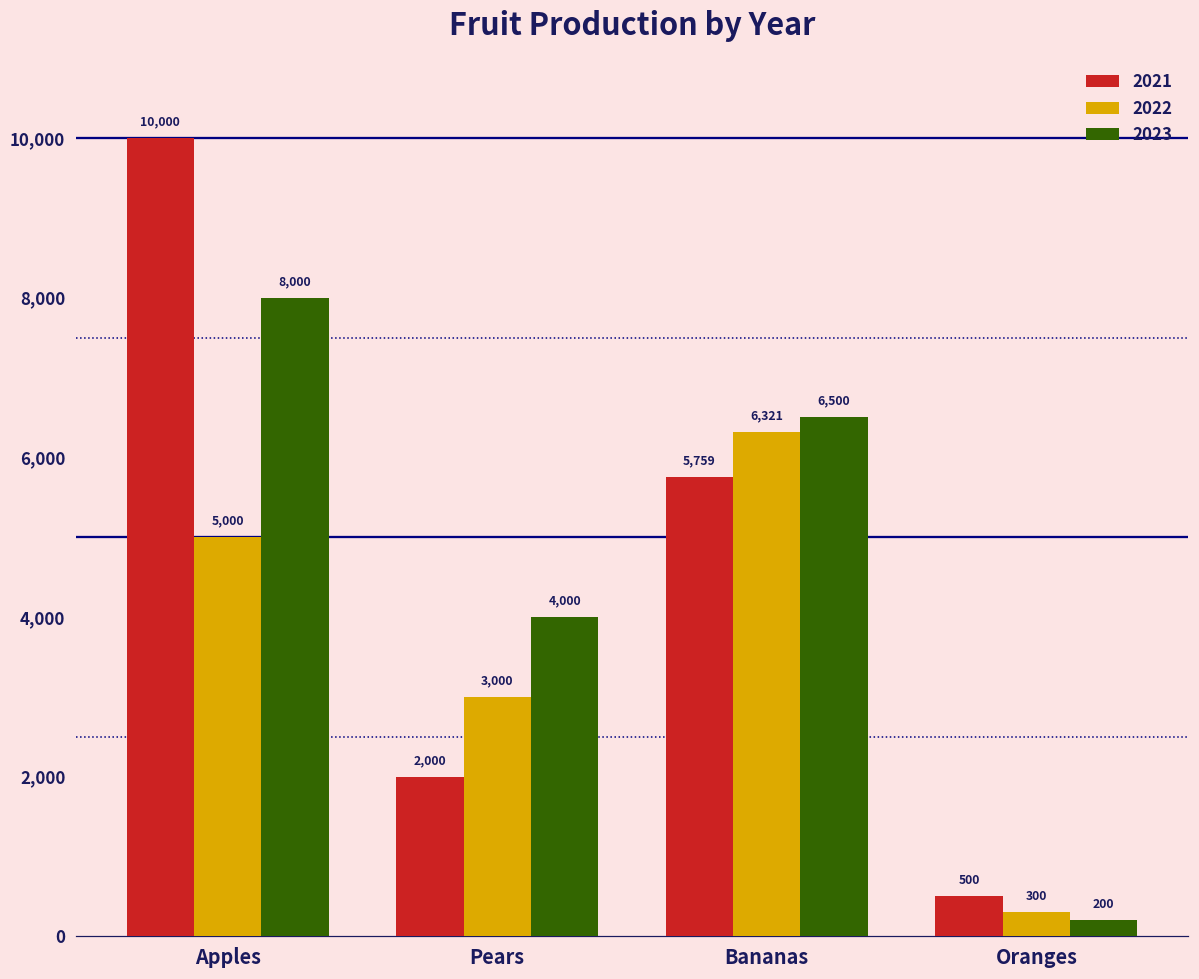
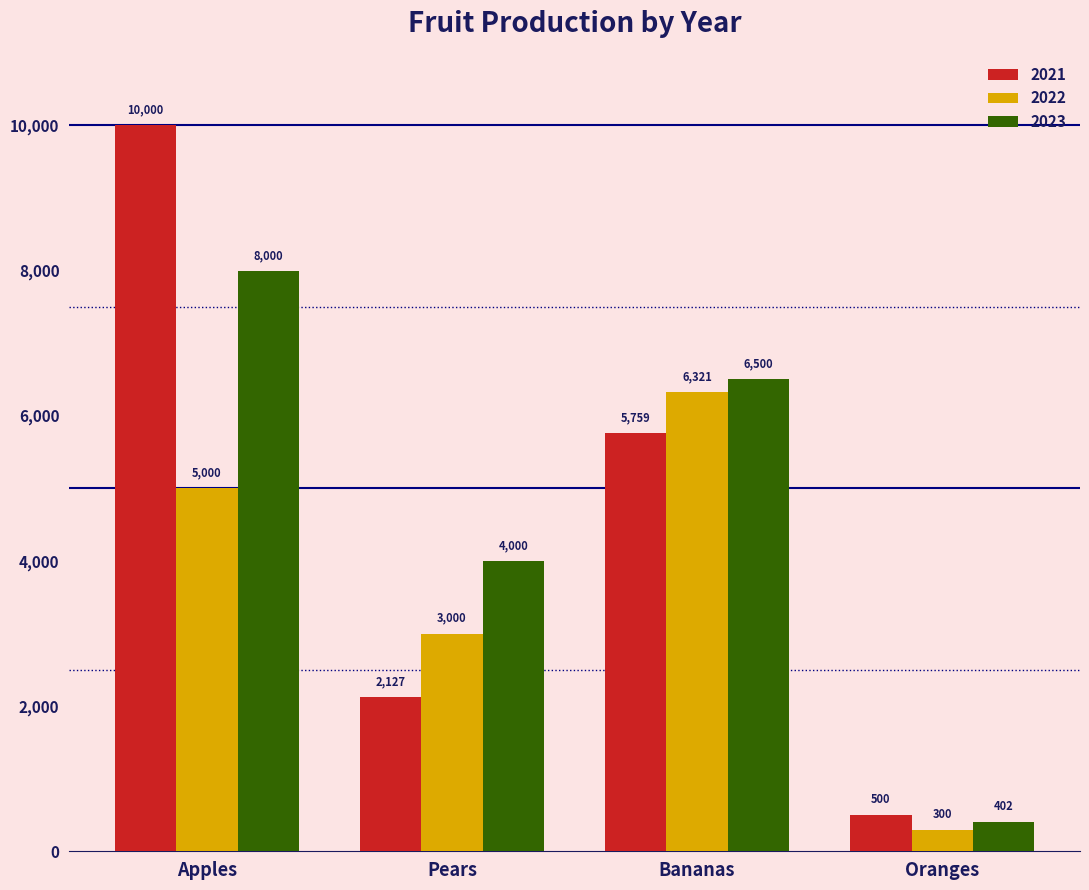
  {
    "2021": {
      "Apples": "10,000",
-     "Pears": "2,000",
+     "Pears": "2,127",
      "Bananas": "5,759",
      "Oranges": "500"
    },
    "2022": {
      "Apples": "5,000",
      "Pears": "3,000",
      "Bananas": "6,321",
      "Oranges": "300"
    },
    "2023": {
      "Apples": "8,000",
      "Pears": "4,000",
      "Bananas": "6,500",
-     "Oranges": "200"
+     "Oranges": "402"
    }
  }
